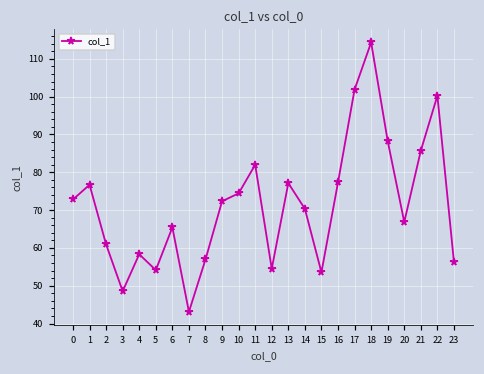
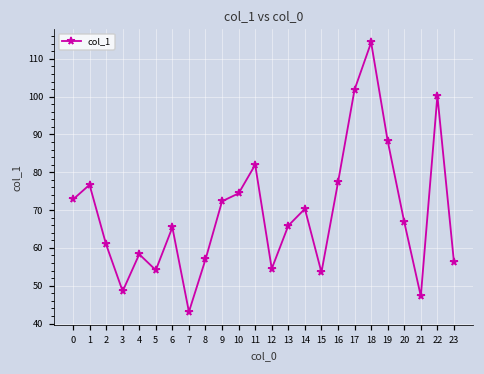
  {
    "0": 73,
    "1": 77,
    "2": 61,
    "3": 49,
    "4": 58,
    "5": 54,
    "6": 65,
    "7": 43,
    "8": 57,
    "9": 72,
    "10": 74,
    "11": 82,
    "12": 54,
-   "13": 77,
+   "13": 66,
    "14": 70,
    "15": 54,
    "16": 77,
    "17": 102,
    "18": 114,
    "19": 88,
    "20": 67,
-   "21": 86,
+   "21": 47,
    "22": 100,
    "23": 56
  }
